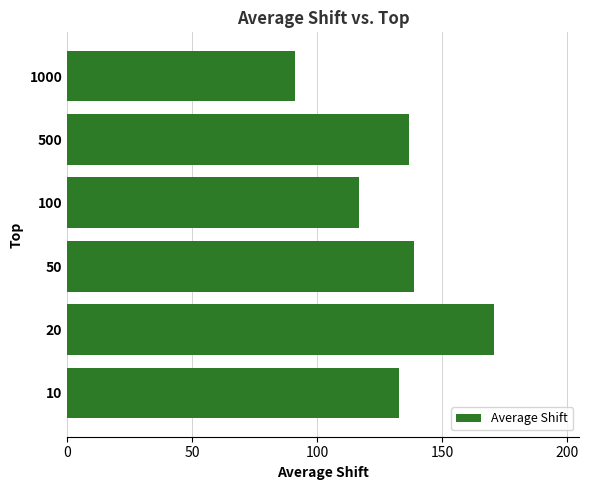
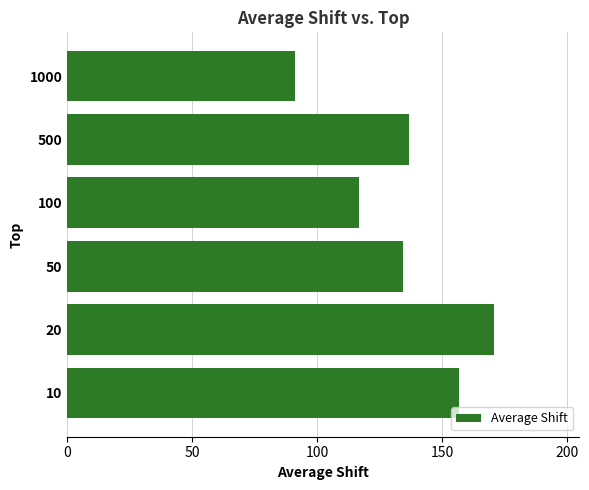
  {
    "1000": 91,
    "500": 137,
    "100": 117,
-   "50": 139,
+   "50": 134,
    "20": 171,
-   "10": 133
+   "10": 157
  }
